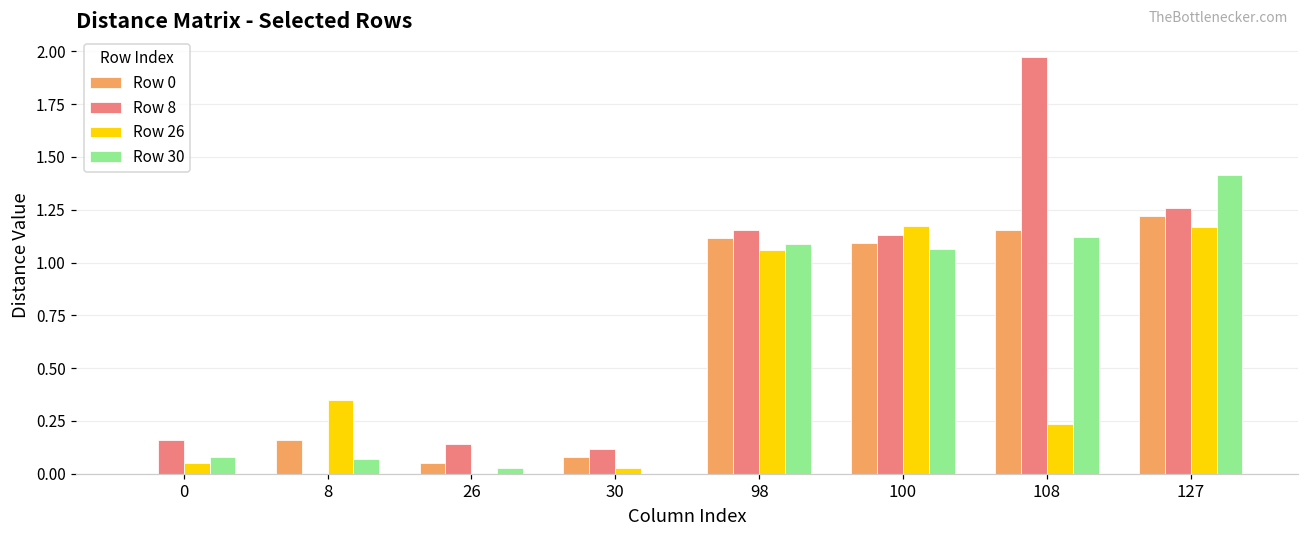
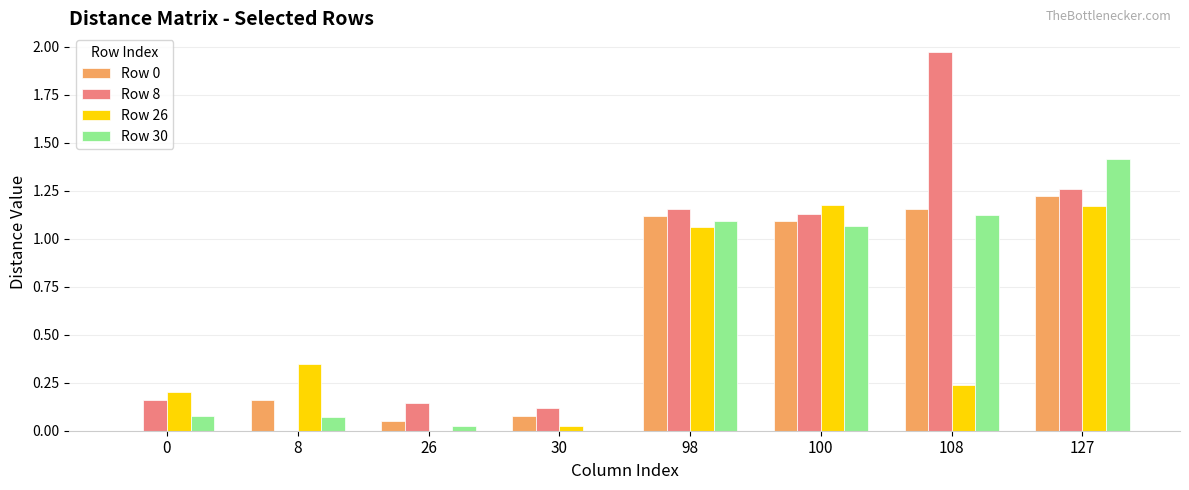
  {
    "Row 26": {
-     "0": 0.05,
+     "0": 0.20,
      "8": 0.35,
      "26": 0.00,
      "30": 0.03,
      "98": 1.06,
      "100": 1.17,
      "108": 0.24,
      "127": 1.17
    },
    "Row 30": {
      "0": 0.08,
      "8": 0.07,
      "26": 0.03,
      "30": 0.00,
      "98": 1.09,
      "100": 1.06,
      "108": 1.12,
      "127": 1.41
    }
  }
